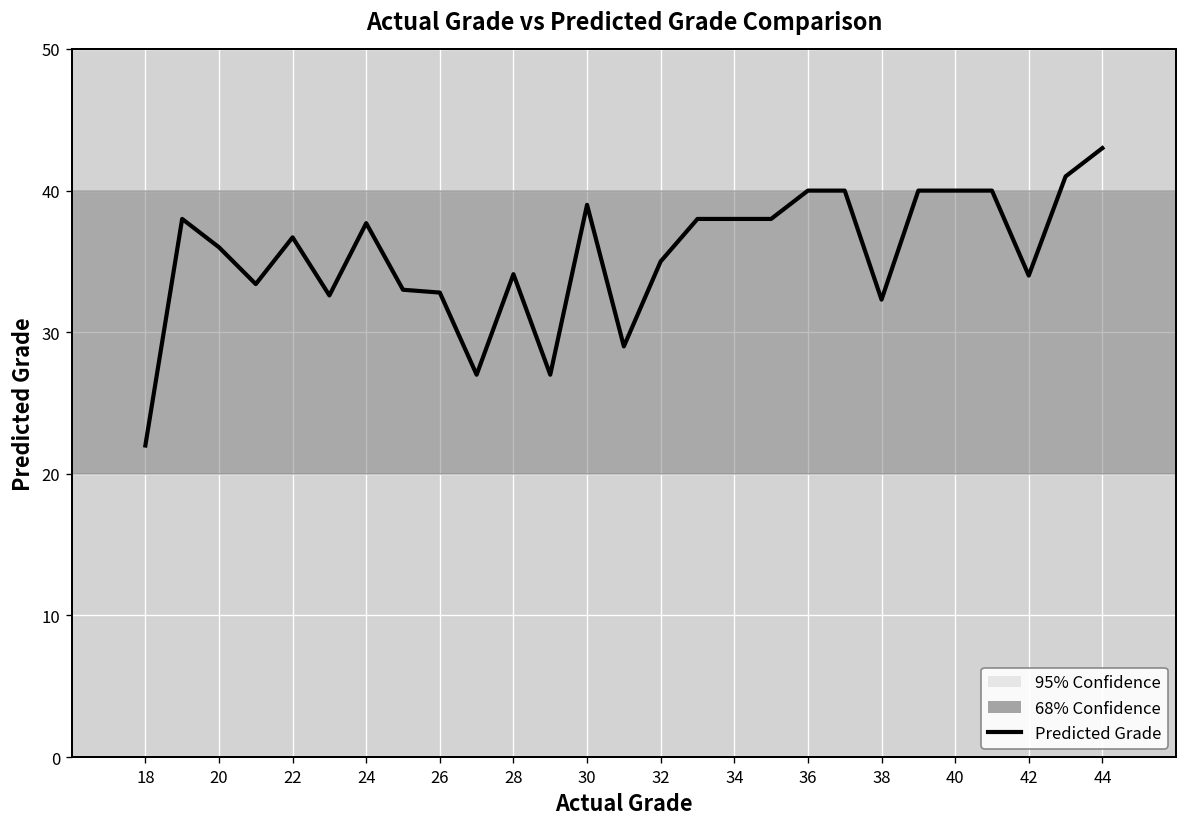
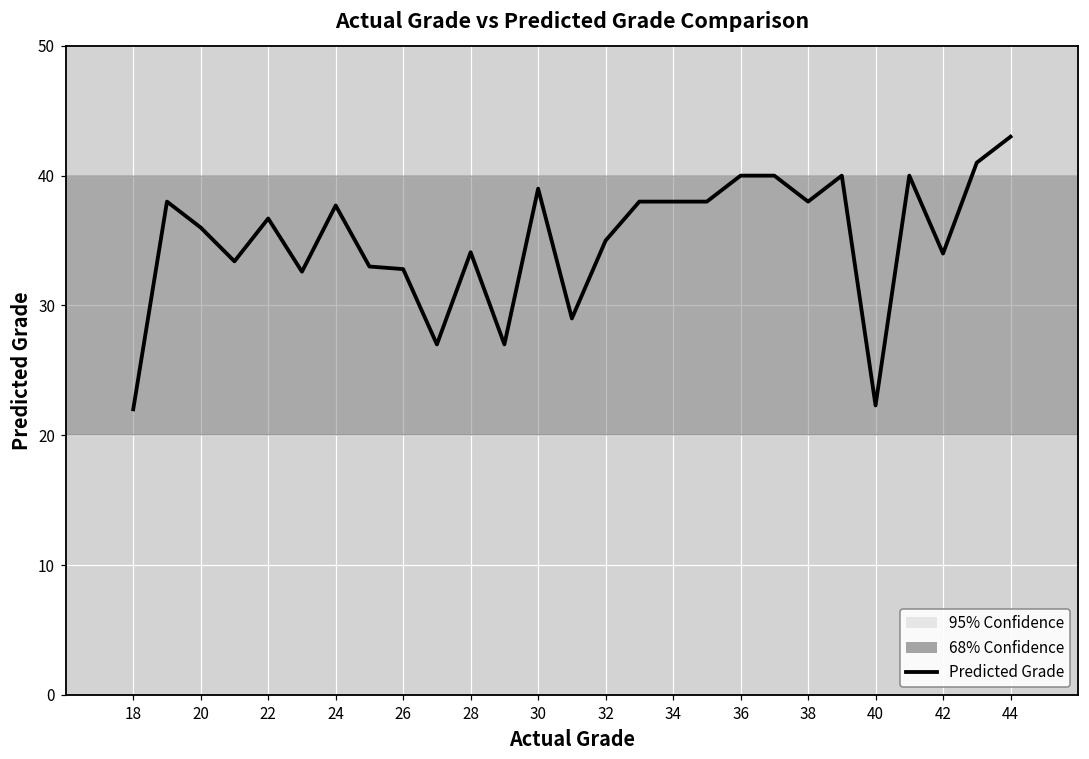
  {
    "18": 22.0,
    "20": 36.0,
    "22": 36.7,
    "24": 37.7,
    "26": 32.8,
    "28": 34.1,
    "30": 39.0,
    "32": 35.0,
    "34": 38.0,
    "36": 40.0,
-   "38": 32.3,
-   "40": 40.0,
+   "38": 38.0,
+   "40": 22.3,
    "42": 34.0,
    "44": 43.0
  }
